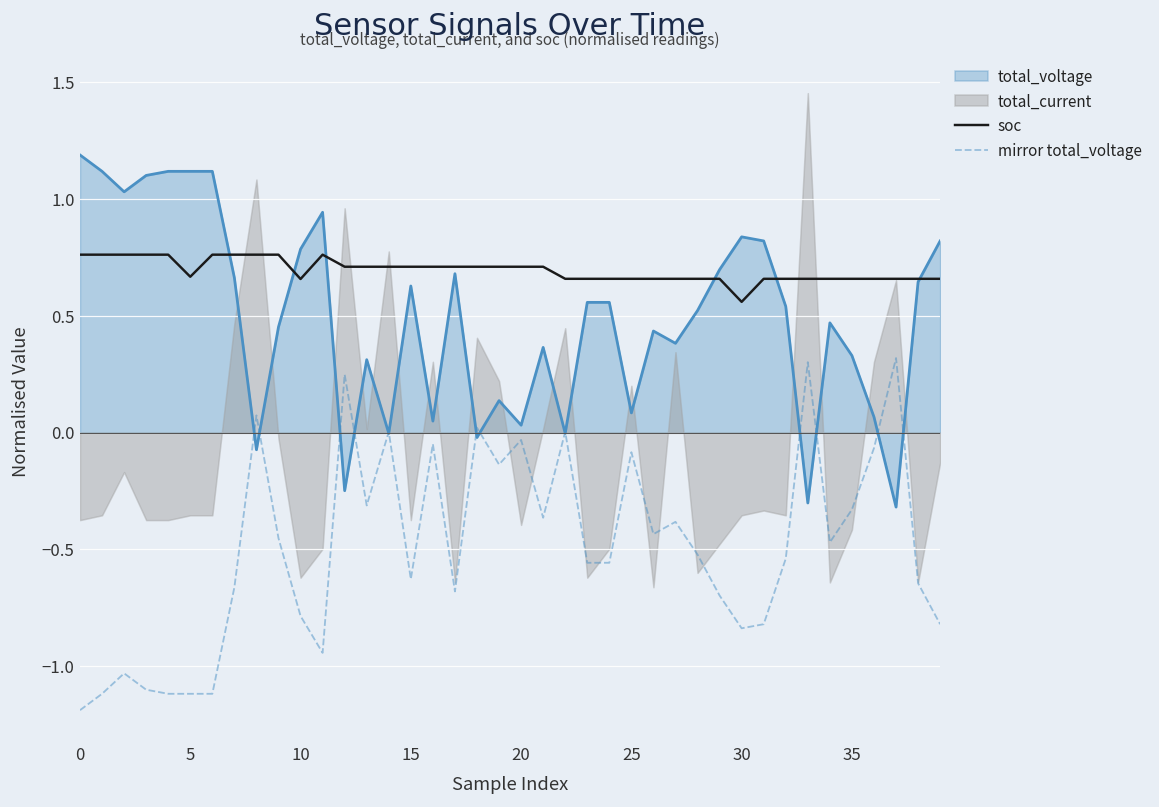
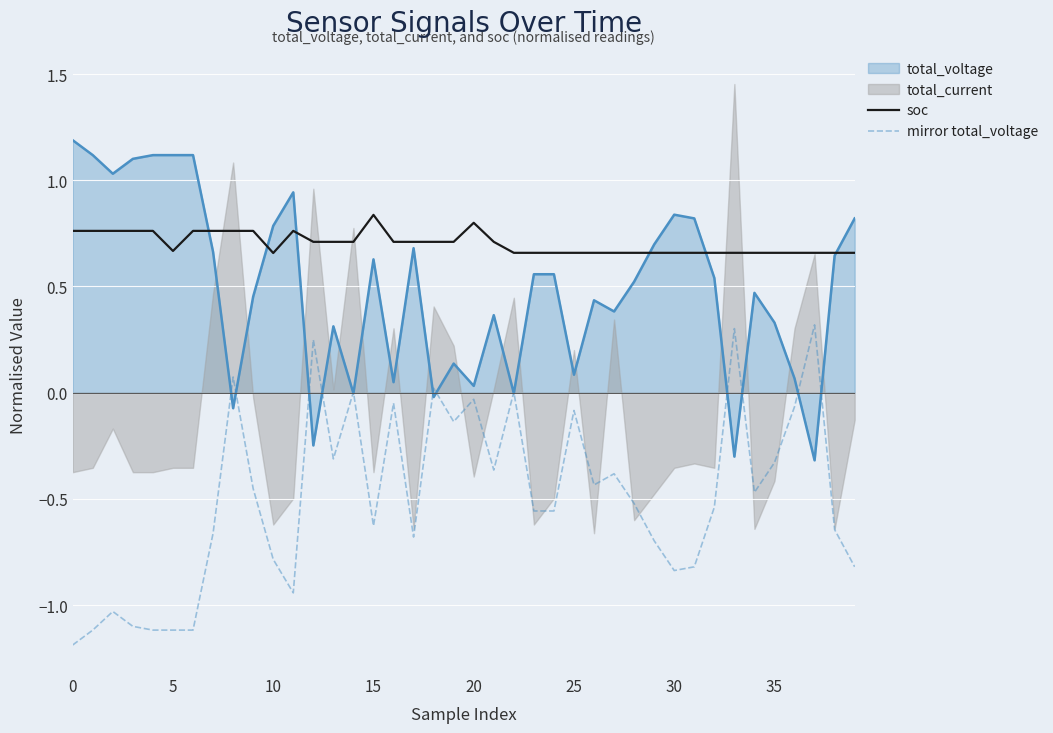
  {
    "soc": {
      "0": 0.76,
      "5": 0.67,
      "10": 0.66,
-     "15": 0.71,
-     "20": 0.71,
+     "15": 0.84,
+     "20": 0.80,
      "25": 0.66,
-     "30": 0.56,
+     "30": 0.66,
      "35": 0.66
    }
  }
